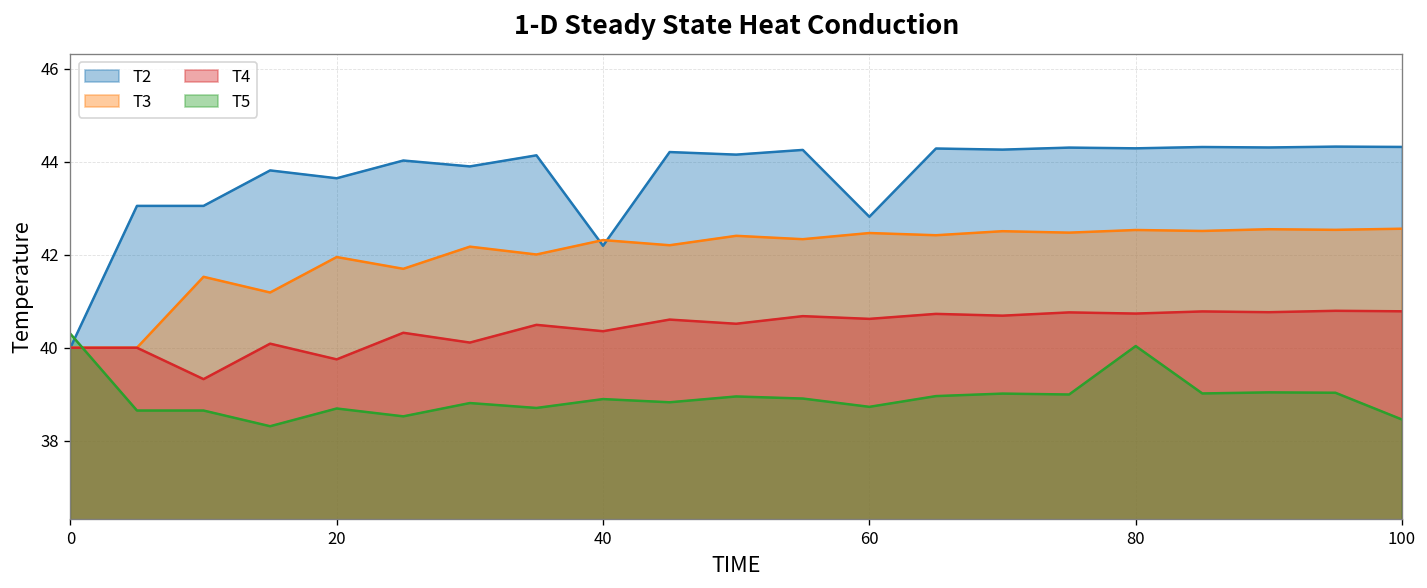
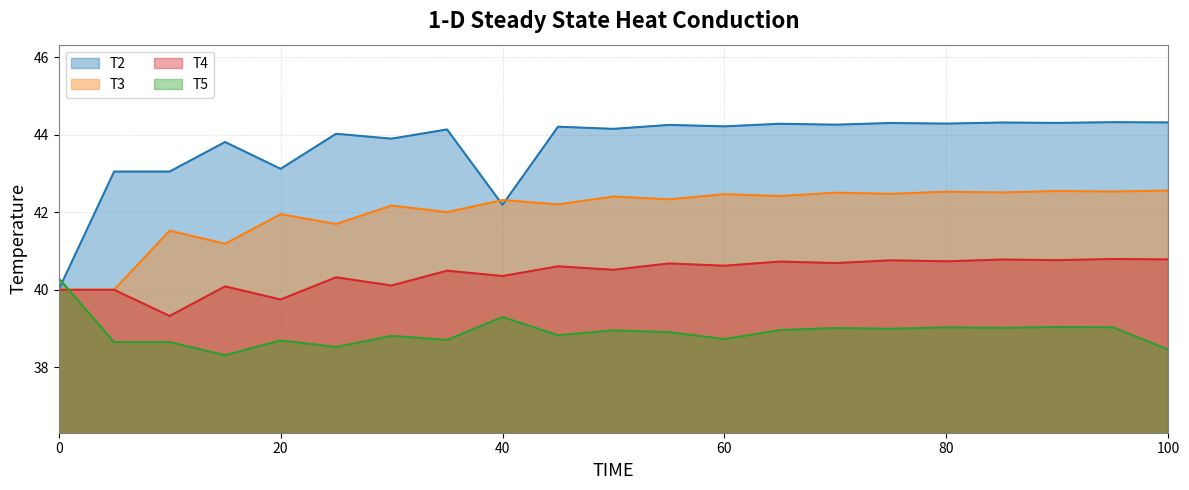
  {
    "T2": {
-     "20": 43.6,
+     "20": 43.1,
      "40": 42.2,
-     "60": 42.8,
+     "60": 44.2,
      "80": 44.3,
      "100": 44.3
    },
    "T5": {
      "0": 40.3,
      "20": 38.7,
-     "40": 38.9,
+     "40": 39.3,
      "60": 38.7,
-     "80": 40.0,
+     "80": 39.0,
      "100": 38.5
    }
  }
